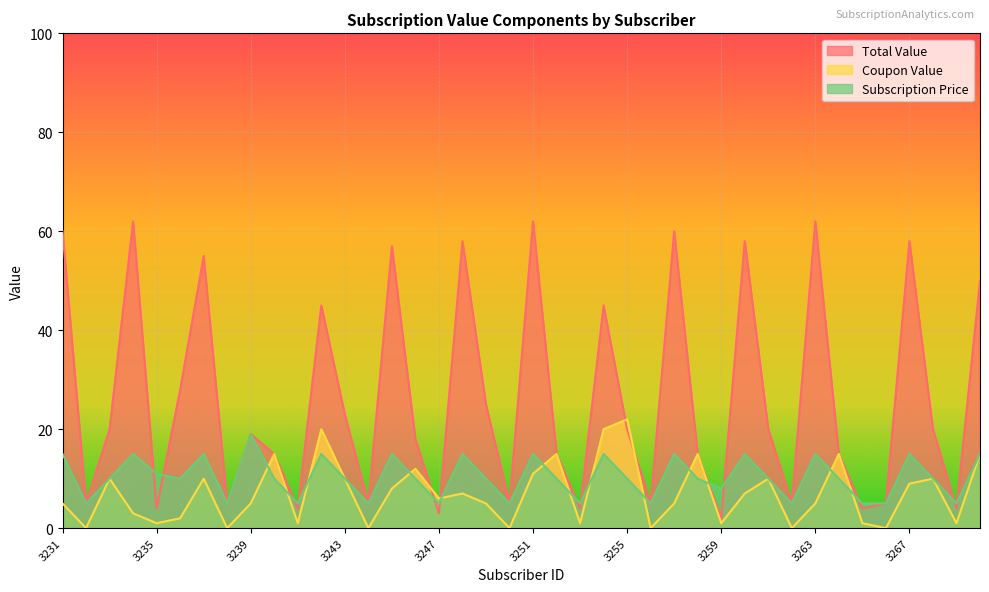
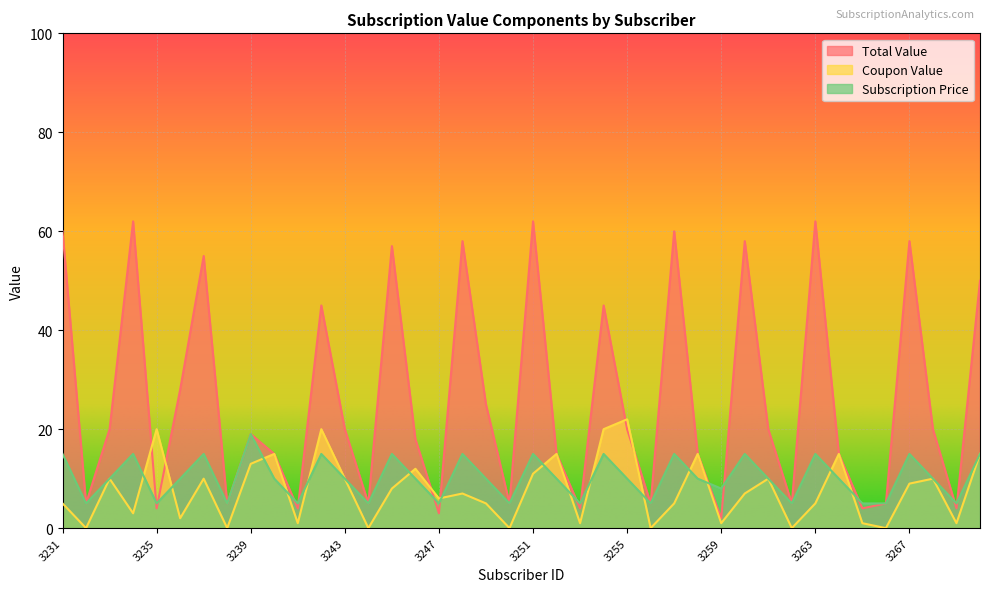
  {
    "Total Value": {
      "3231": 60,
      "3235": 4,
-     "3243": 23,
+     "3243": 20,
      "3247": 3,
      "3251": 62,
      "3255": 20,
      "3259": 2,
      "3263": 62,
      "3267": 58
    },
    "Coupon Value": {
      "3231": 5,
-     "3235": 1,
-     "3239": 5,
+     "3235": 20,
+     "3239": 13,
      "3247": 6,
      "3251": 11,
      "3255": 22,
      "3259": 1,
      "3263": 5,
      "3267": 9
    },
    "Subscription Price": {
      "3231": 15,
-     "3235": 11,
+     "3235": 5,
      "3247": 5,
      "3251": 15,
      "3255": 10,
      "3259": 8,
      "3263": 15,
      "3267": 15
    }
  }
